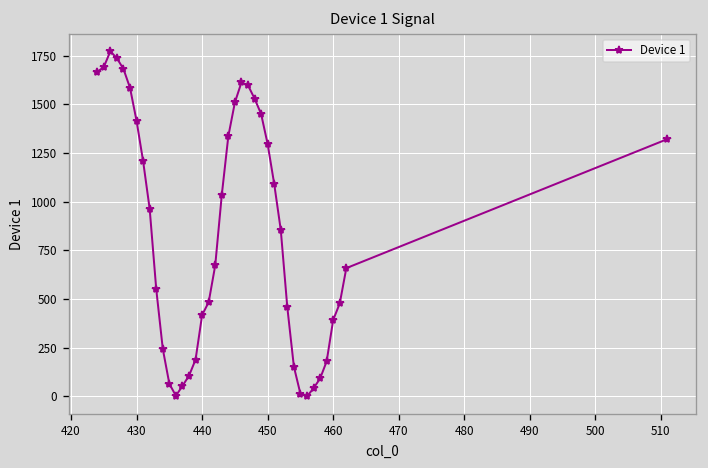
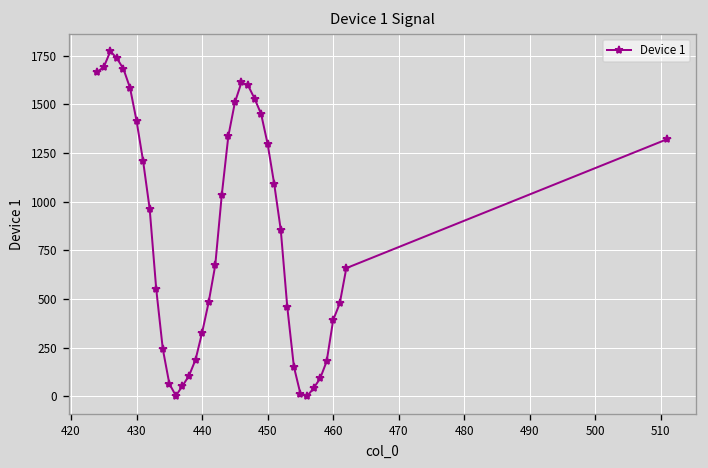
  {
    "430": 1420,
-   "440": 420,
+   "440": 330,
    "450": 1300,
    "460": 390
  }
